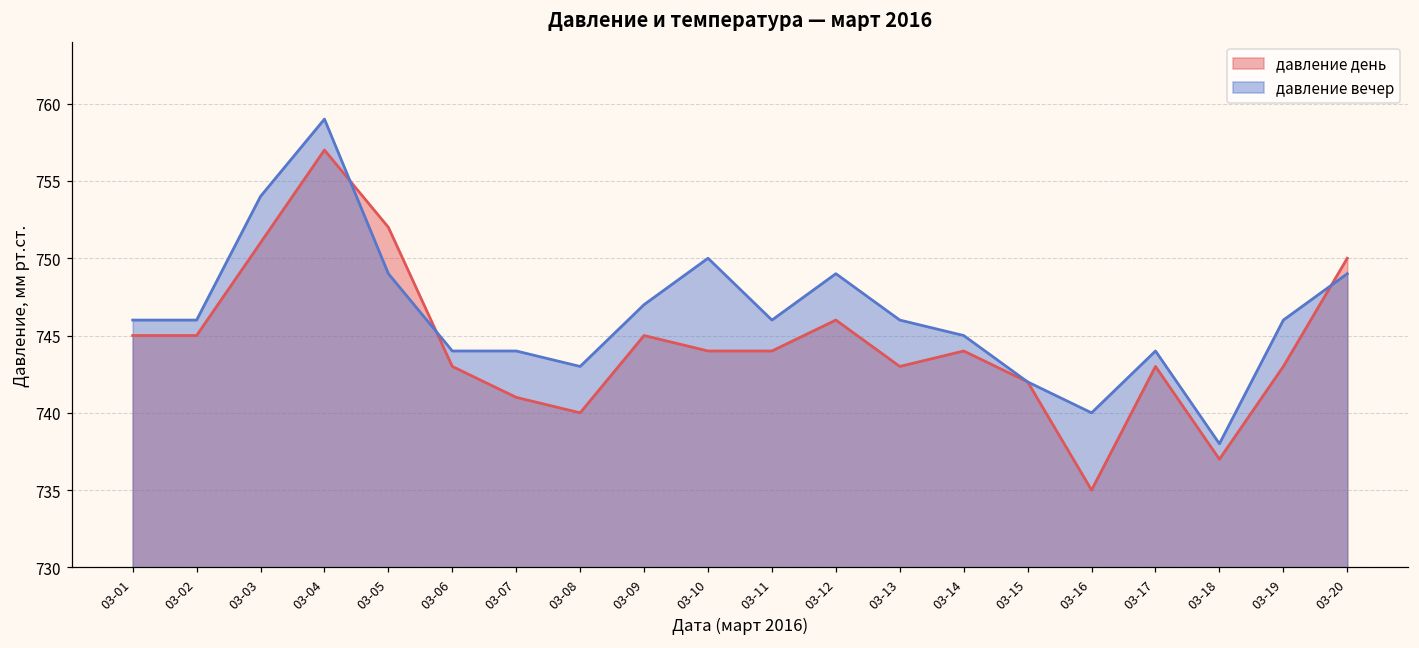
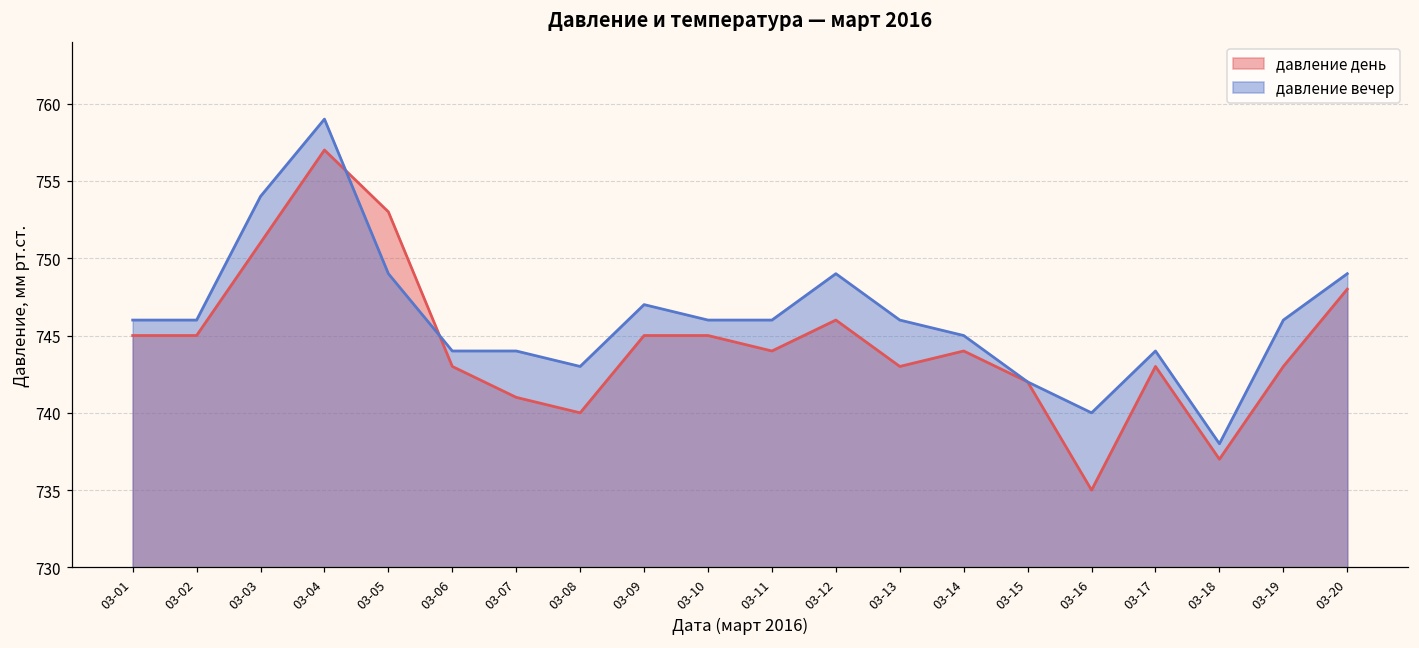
  {
    "давление день": {
      "03-01": 745,
      "03-02": 745,
      "03-03": 751,
      "03-04": 757,
-     "03-05": 752,
+     "03-05": 753,
      "03-06": 743,
      "03-07": 741,
      "03-08": 740,
      "03-09": 745,
-     "03-10": 744,
+     "03-10": 745,
      "03-11": 744,
      "03-12": 746,
      "03-13": 743,
      "03-14": 744,
      "03-16": 735,
      "03-17": 743,
      "03-18": 737,
      "03-19": 743,
-     "03-20": 750
+     "03-20": 748
    },
    "давление вечер": {
      "03-01": 746,
      "03-02": 746,
      "03-03": 754,
      "03-04": 759,
      "03-05": 749,
      "03-06": 744,
      "03-07": 744,
      "03-08": 743,
      "03-09": 747,
-     "03-10": 750,
+     "03-10": 746,
      "03-11": 746,
      "03-12": 749,
      "03-13": 746,
      "03-14": 745,
      "03-16": 740,
      "03-17": 744,
      "03-18": 738,
      "03-19": 746,
      "03-20": 749
    }
  }
